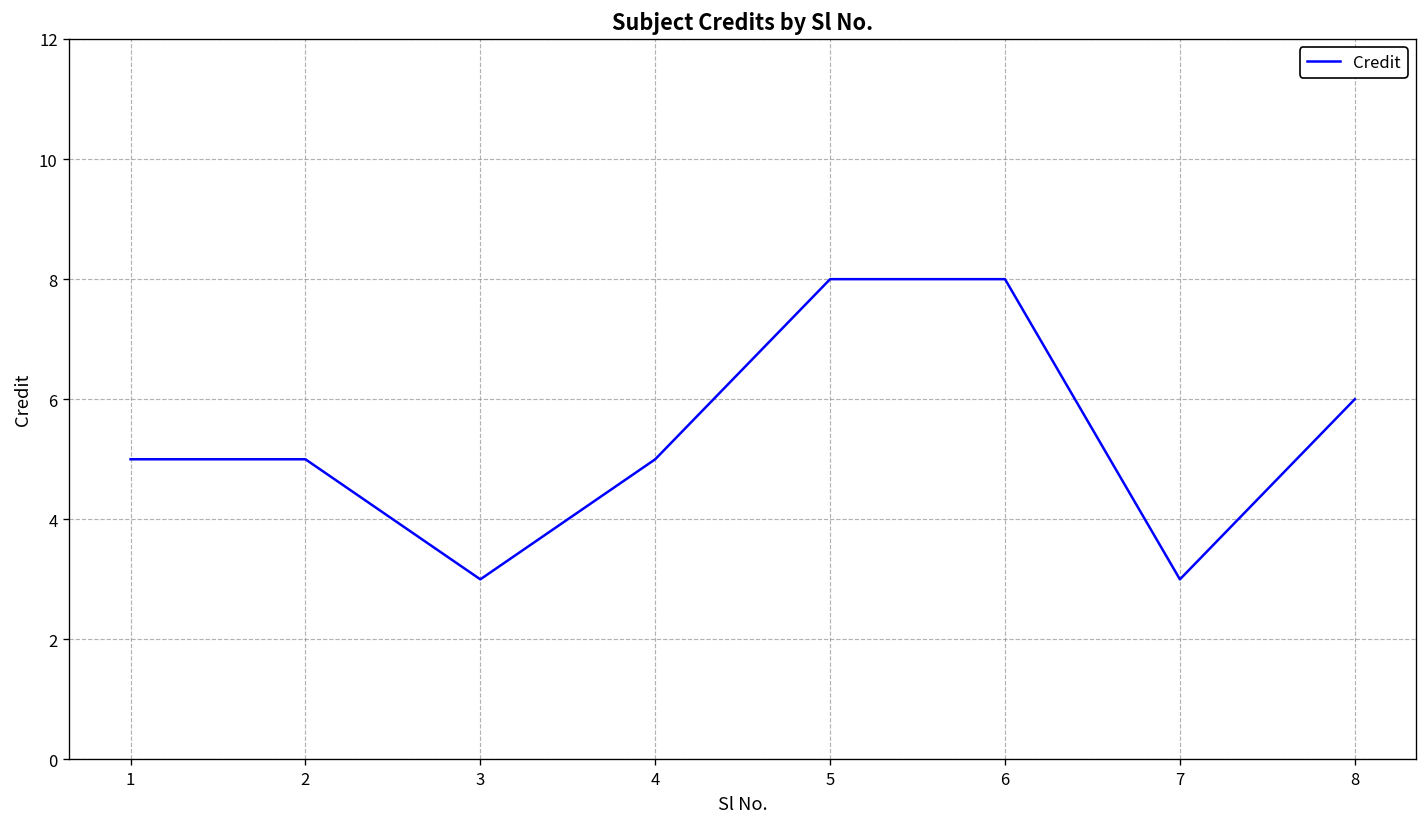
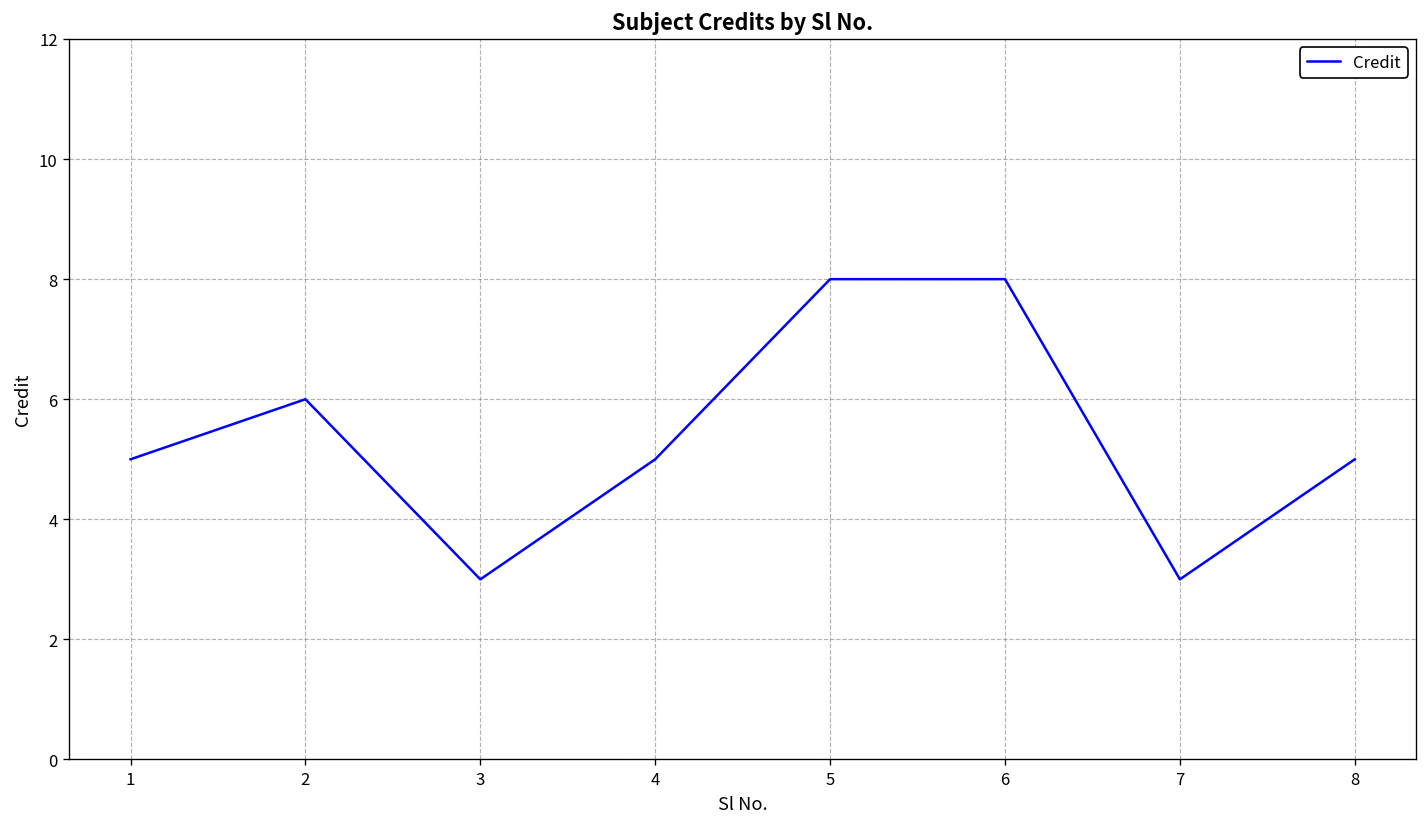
  {
    "1": 5,
-   "2": 5,
+   "2": 6,
    "3": 3,
    "4": 5,
    "5": 8,
    "6": 8,
    "7": 3,
-   "8": 6
+   "8": 5
  }
